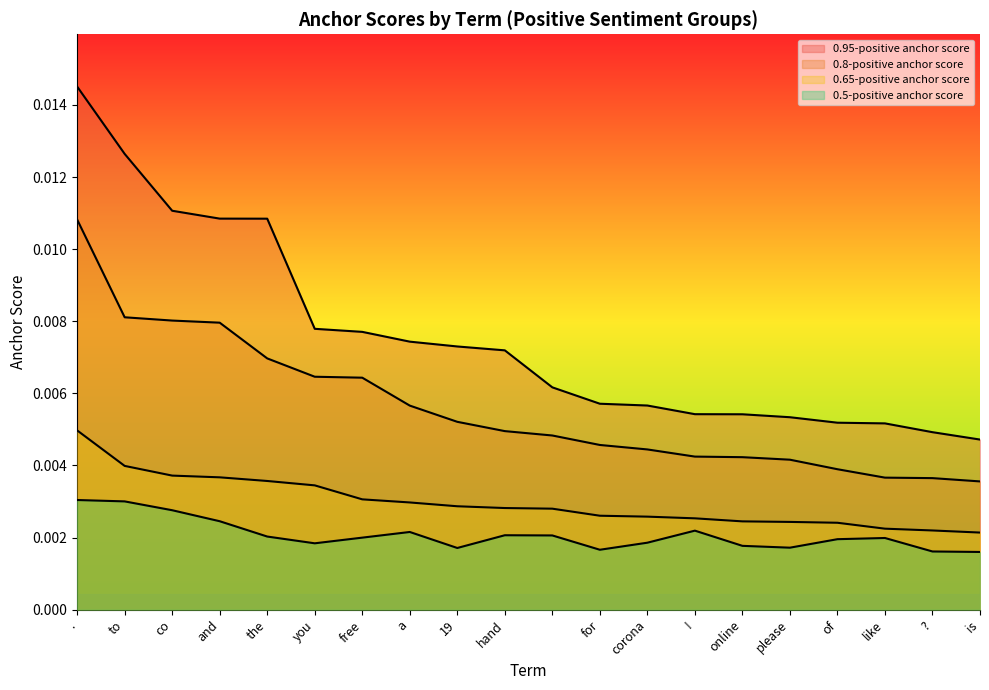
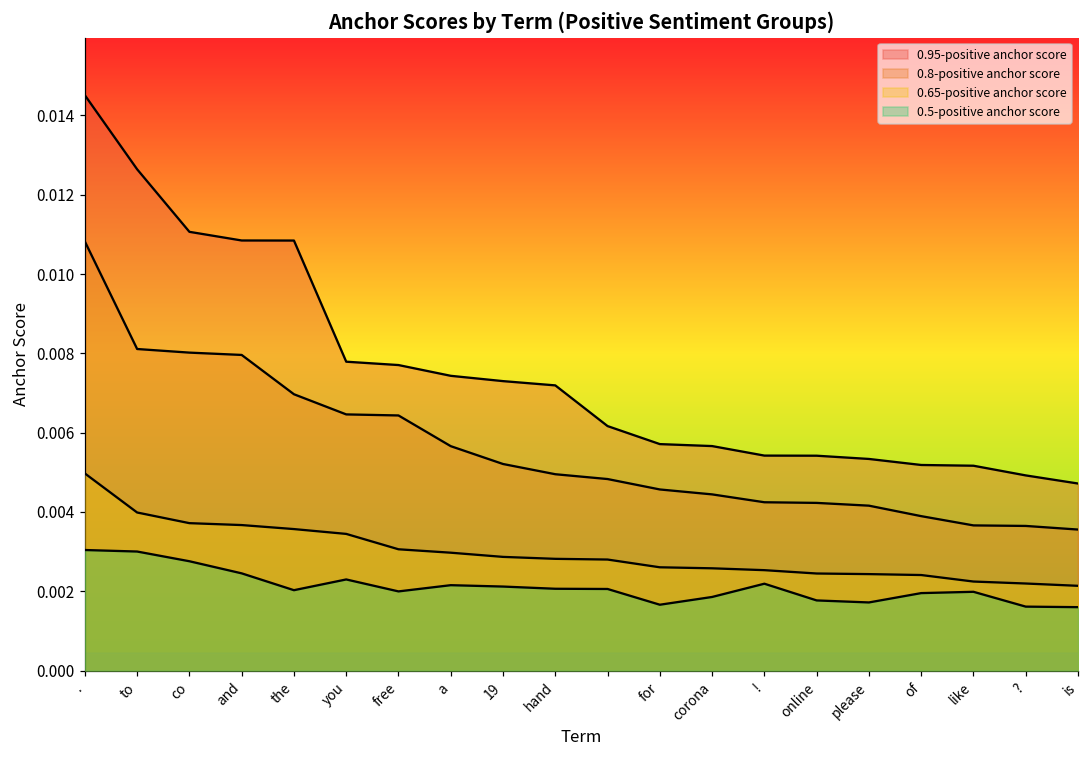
  {
    "0.5-positive anchor score": {
      ".": 0.0030,
      "to": 0.0030,
      "co": 0.0028,
      "and": 0.0025,
      "the": 0.0020,
-     "you": 0.0018,
+     "you": 0.0023,
      "free": 0.0020,
      "a": 0.0022,
-     "19": 0.0017,
+     "19": 0.0021,
      "hand": 0.0021,
      "for": 0.0017,
      "corona": 0.0019,
      "!": 0.0022,
      "online": 0.0018,
      "please": 0.0017,
      "of": 0.0020,
      "like": 0.0020,
      "?": 0.0016,
      "is": 0.0016
    }
  }
